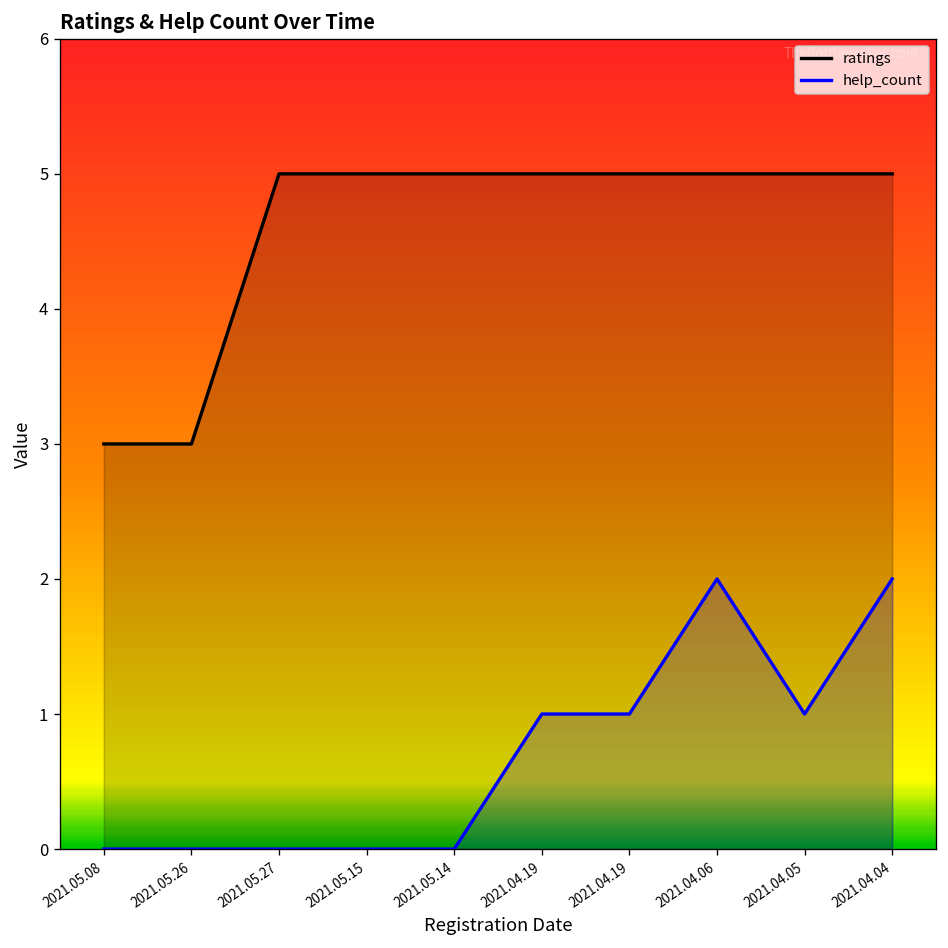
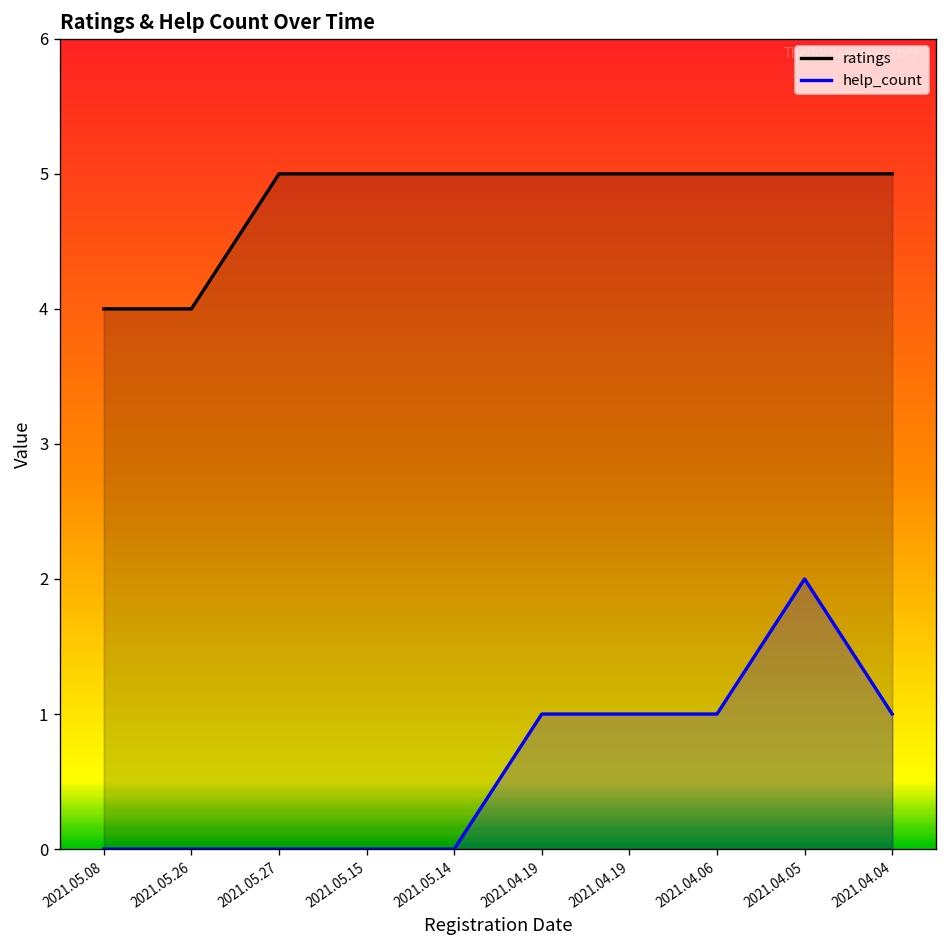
  {
    "ratings": {
-     "2021.05.08": 3,
-     "2021.05.26": 3,
+     "2021.05.08": 4,
+     "2021.05.26": 4,
      "2021.05.27": 5,
      "2021.05.15": 5,
      "2021.05.14": 5,
      "2021.04.06": 5,
      "2021.04.05": 5,
      "2021.04.04": 5
    },
    "help_count": {
      "2021.05.08": 0,
      "2021.05.26": 0,
      "2021.05.27": 0,
      "2021.05.15": 0,
      "2021.05.14": 0,
-     "2021.04.06": 2,
-     "2021.04.05": 1,
-     "2021.04.04": 2
+     "2021.04.06": 1,
+     "2021.04.05": 2,
+     "2021.04.04": 1
    }
  }
